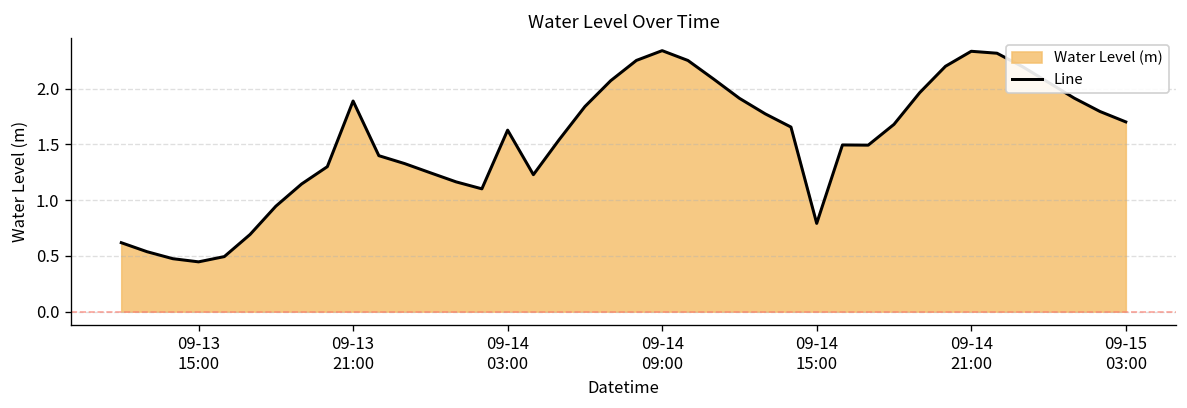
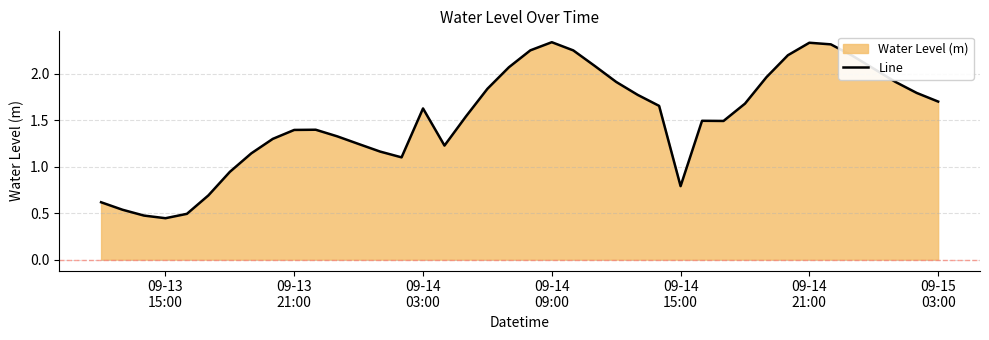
  {
    "09-13 15:00": 0.4,
-   "09-13 21:00": 1.9,
+   "09-13 21:00": 1.4,
    "09-14 03:00": 1.6,
    "09-14 09:00": 2.3,
    "09-14 15:00": 0.8,
    "09-14 21:00": 2.3,
    "09-15 03:00": 1.7
  }
